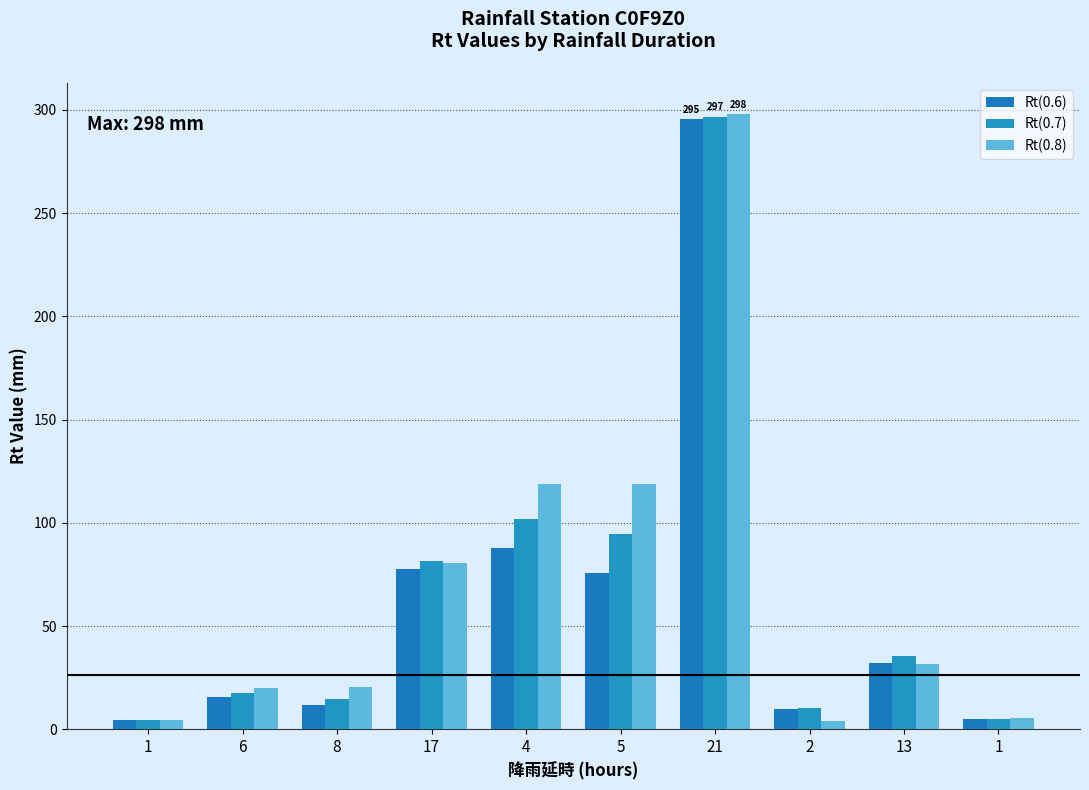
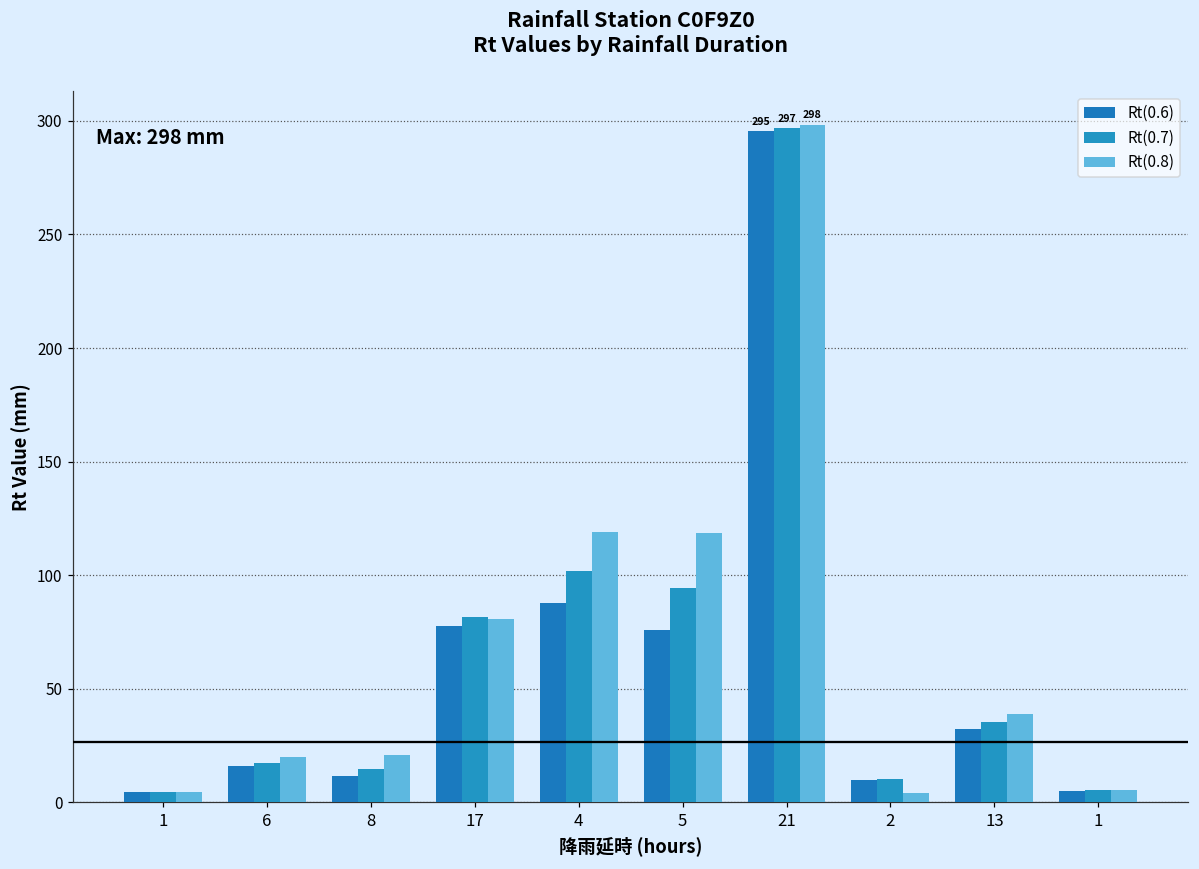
  {
    "Rt(0.8)": {
      "6": 20,
      "8": 21,
      "17": 81,
      "4": 119,
      "5": 119,
      "2": 4,
-     "13": 32
+     "13": 39
    }
  }
